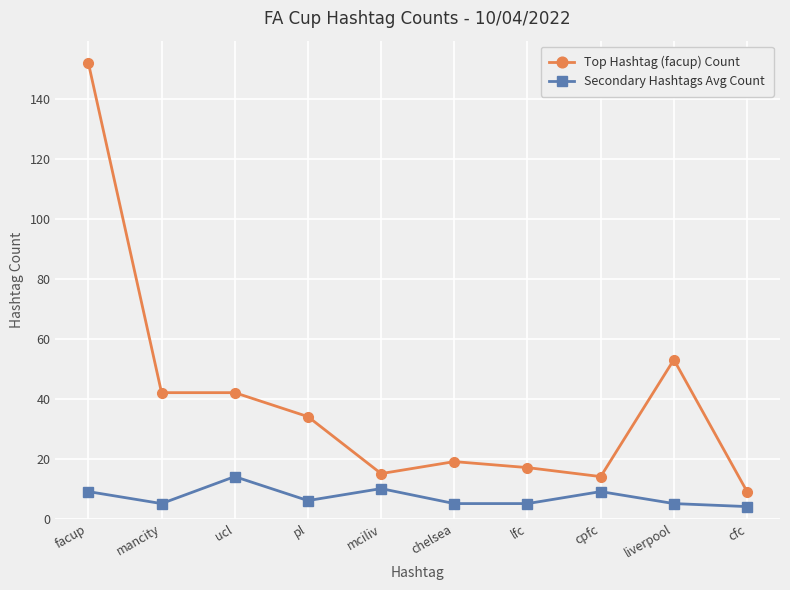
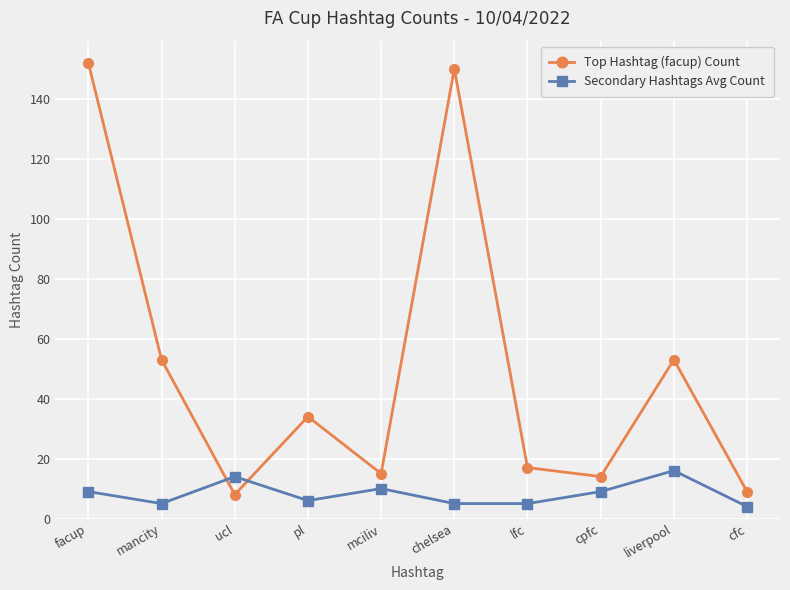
  {
    "Top Hashtag (facup) Count": {
      "facup": 152,
-     "mancity": 42,
-     "ucl": 42,
+     "mancity": 53,
+     "ucl": 8,
      "pl": 34,
      "mciliv": 15,
-     "chelsea": 19,
+     "chelsea": 150,
      "lfc": 17,
      "cpfc": 14,
      "liverpool": 53,
      "cfc": 9
    },
    "Secondary Hashtags Avg Count": {
      "facup": 9,
      "mancity": 5,
      "ucl": 14,
      "pl": 6,
      "mciliv": 10,
      "chelsea": 5,
      "lfc": 5,
      "cpfc": 9,
-     "liverpool": 5,
+     "liverpool": 16,
      "cfc": 4
    }
  }
